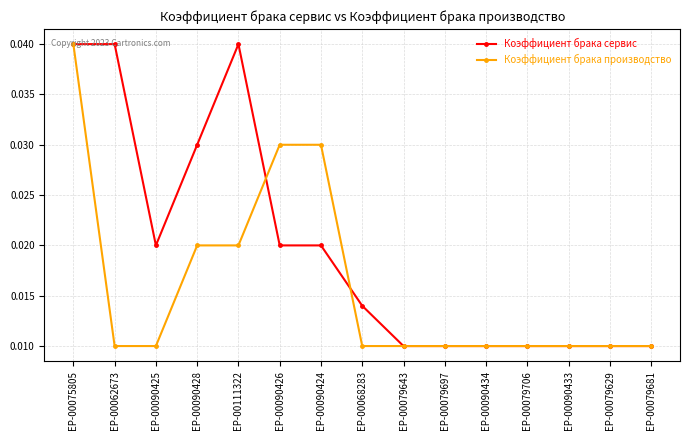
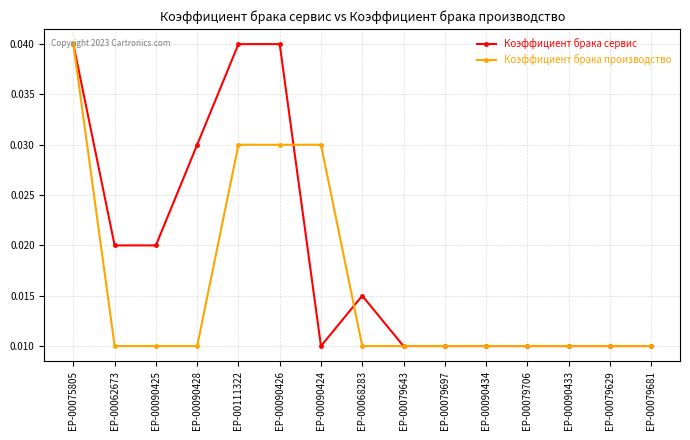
  {
    "Коэффициент брака сервис": {
-     "ЕР-00062673": 0.04,
+     "ЕР-00062673": 0.02,
      "ЕР-00090425": 0.020,
      "ЕР-00090428": 0.030,
      "ЕР-00111322": 0.040,
-     "ЕР-00090426": 0.02,
-     "ЕР-00090424": 0.02,
-     "ЕР-00068283": 0.014
+     "ЕР-00090426": 0.04,
+     "ЕР-00090424": 0.01,
+     "ЕР-00068283": 0.015
    },
    "Коэффициент брака производство": {
      "ЕР-00062673": 0.01,
      "ЕР-00090425": 0.01,
-     "ЕР-00090428": 0.02,
-     "ЕР-00111322": 0.02,
+     "ЕР-00090428": 0.01,
+     "ЕР-00111322": 0.03,
      "ЕР-00090426": 0.03,
      "ЕР-00090424": 0.03,
      "ЕР-00068283": 0.01
    }
  }
